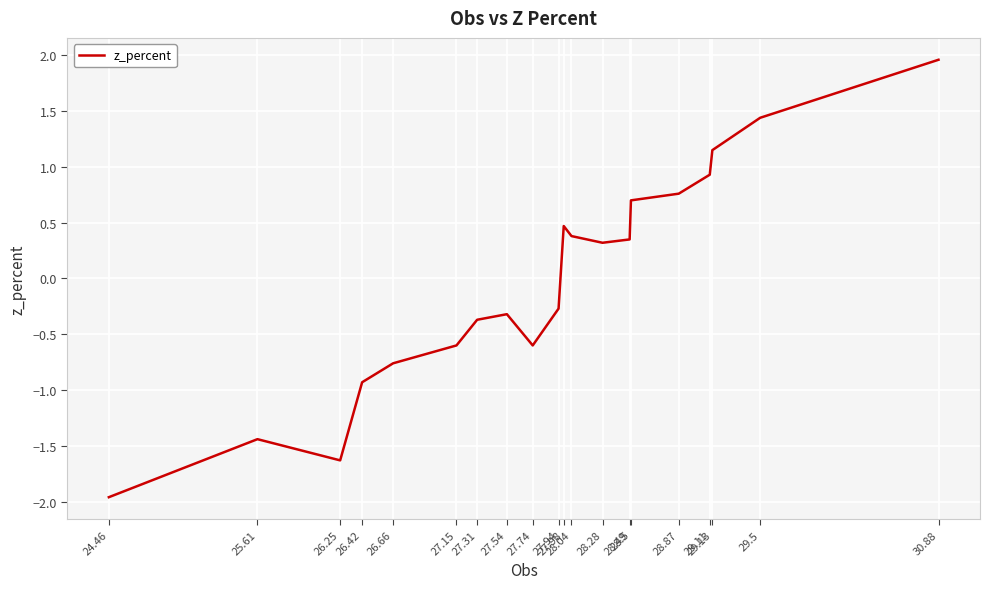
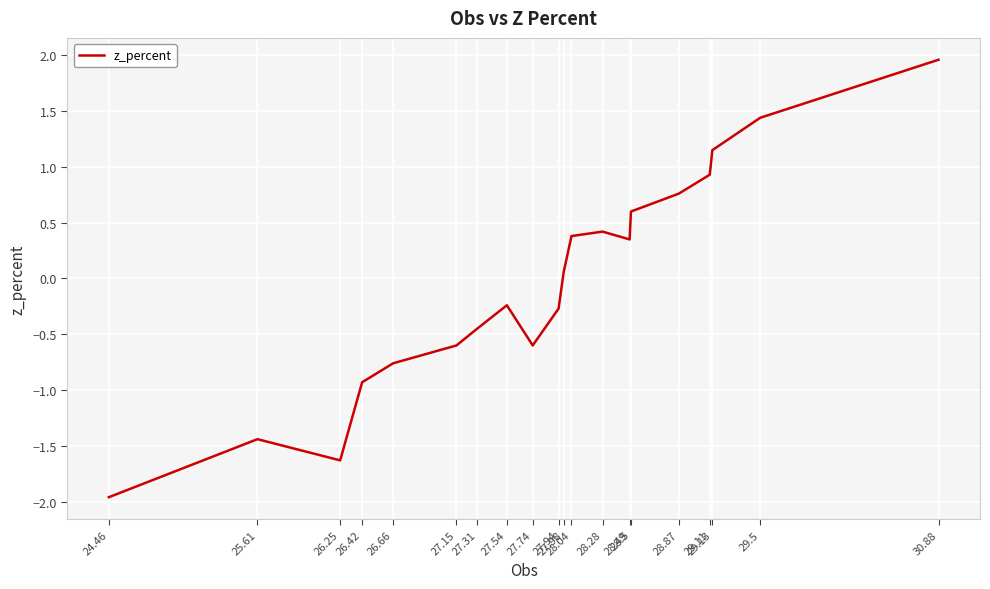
  {
    "24.46": -1.96,
    "25.61": -1.44,
    "26.25": -1.63,
    "26.42": -0.93,
    "26.66": -0.76,
    "27.15": -0.60,
-   "27.31": -0.37,
-   "27.54": -0.32,
+   "27.31": -0.45,
+   "27.54": -0.24,
    "27.74": -0.60,
    "27.94": -0.27,
-   "27.98": 0.47,
+   "27.98": 0.06,
    "28.04": 0.38,
-   "28.28": 0.32,
+   "28.28": 0.42,
    "28.49": 0.35,
-   "28.5": 0.7,
+   "28.5": 0.6,
    "28.87": 0.76,
    "29.11": 0.93,
    "29.13": 1.15,
    "29.5": 1.44,
    "30.88": 1.96
  }
